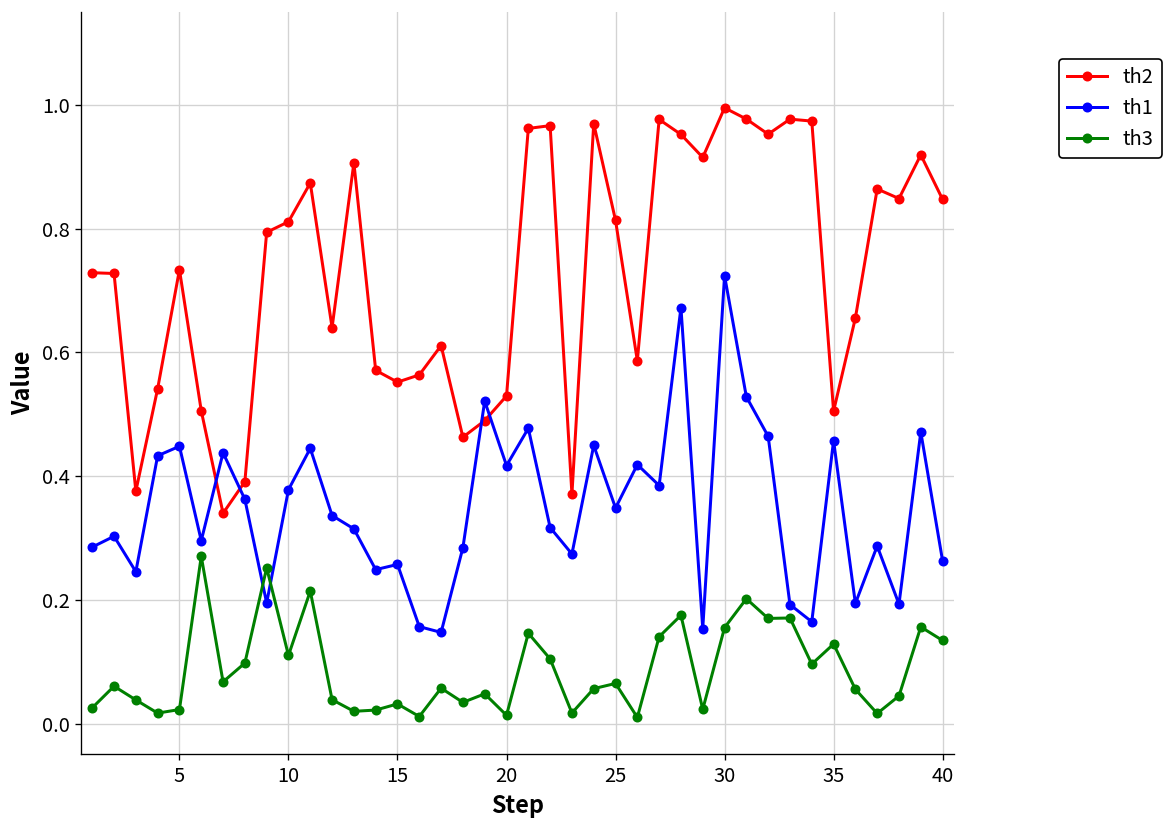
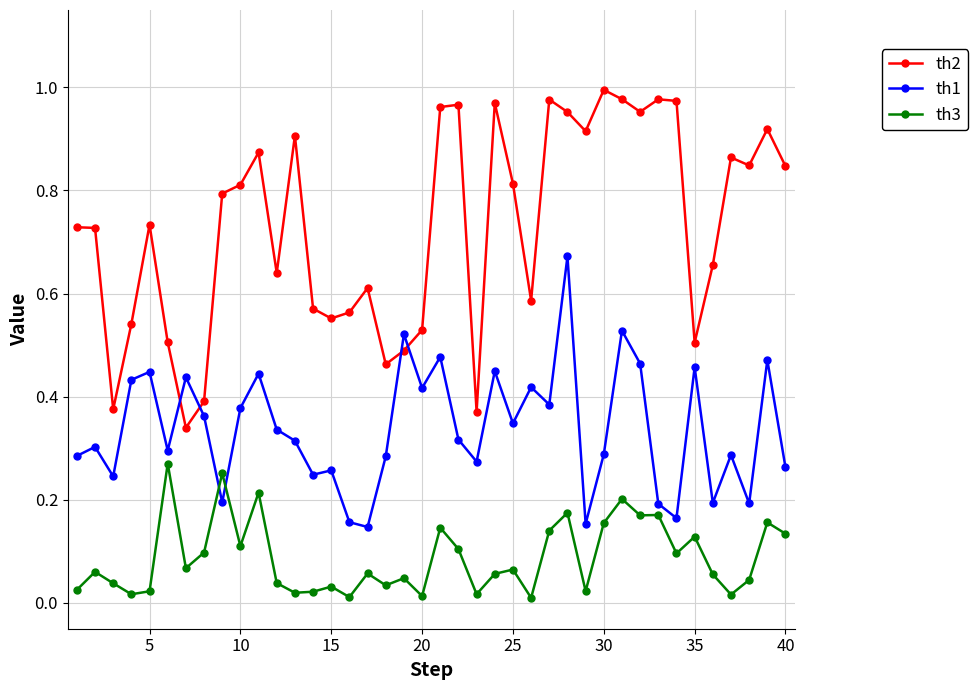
  {
    "th2": {
      "5": 0.73,
      "10": 0.81,
      "15": 0.55,
      "20": 0.53,
      "25": 0.81,
      "30": 1.00,
      "35": 0.50,
      "40": 0.85
    },
    "th1": {
      "5": 0.45,
      "10": 0.38,
      "15": 0.26,
      "20": 0.42,
      "25": 0.35,
-     "30": 0.72,
+     "30": 0.29,
      "35": 0.46,
      "40": 0.26
    },
    "th3": {
      "5": 0.02,
      "10": 0.11,
      "15": 0.03,
      "20": 0.01,
      "25": 0.06,
      "30": 0.15,
      "35": 0.13,
      "40": 0.13
    }
  }
